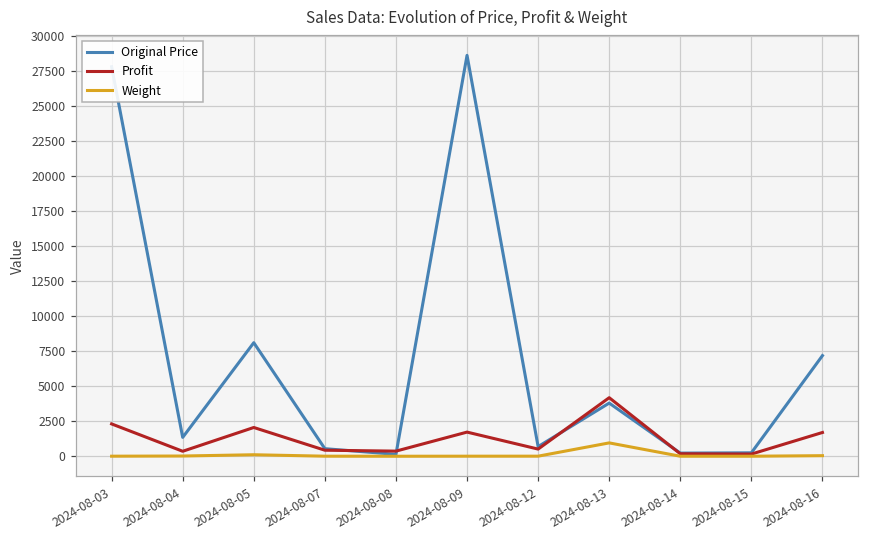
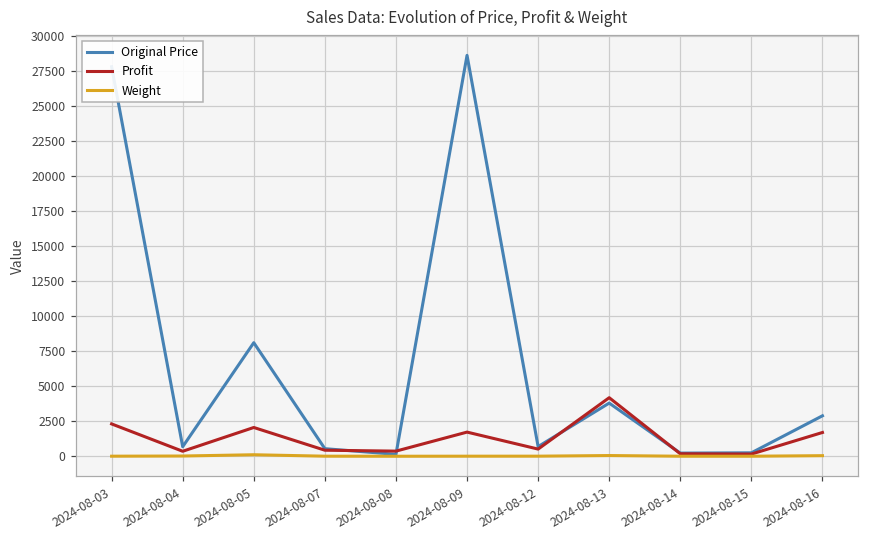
  {
    "Original Price": {
-     "2024-08-04": 1300,
+     "2024-08-04": 700,
      "2024-08-05": 8100,
      "2024-08-09": 28600,
      "2024-08-13": 3800,
-     "2024-08-16": 7200
+     "2024-08-16": 2900
    },
    "Profit": {
      "2024-08-03": 2300,
      "2024-08-04": 400,
      "2024-08-05": 2100,
      "2024-08-08": 400,
      "2024-08-09": 1700,
      "2024-08-13": 4200,
      "2024-08-16": 1700
    },
    "Weight": {
      "2024-08-03": 0,
      "2024-08-04": 0,
      "2024-08-05": 100,
      "2024-08-07": 0,
      "2024-08-09": 0,
      "2024-08-12": 0,
-     "2024-08-13": 1000,
+     "2024-08-13": 100,
      "2024-08-16": 0
    }
  }
